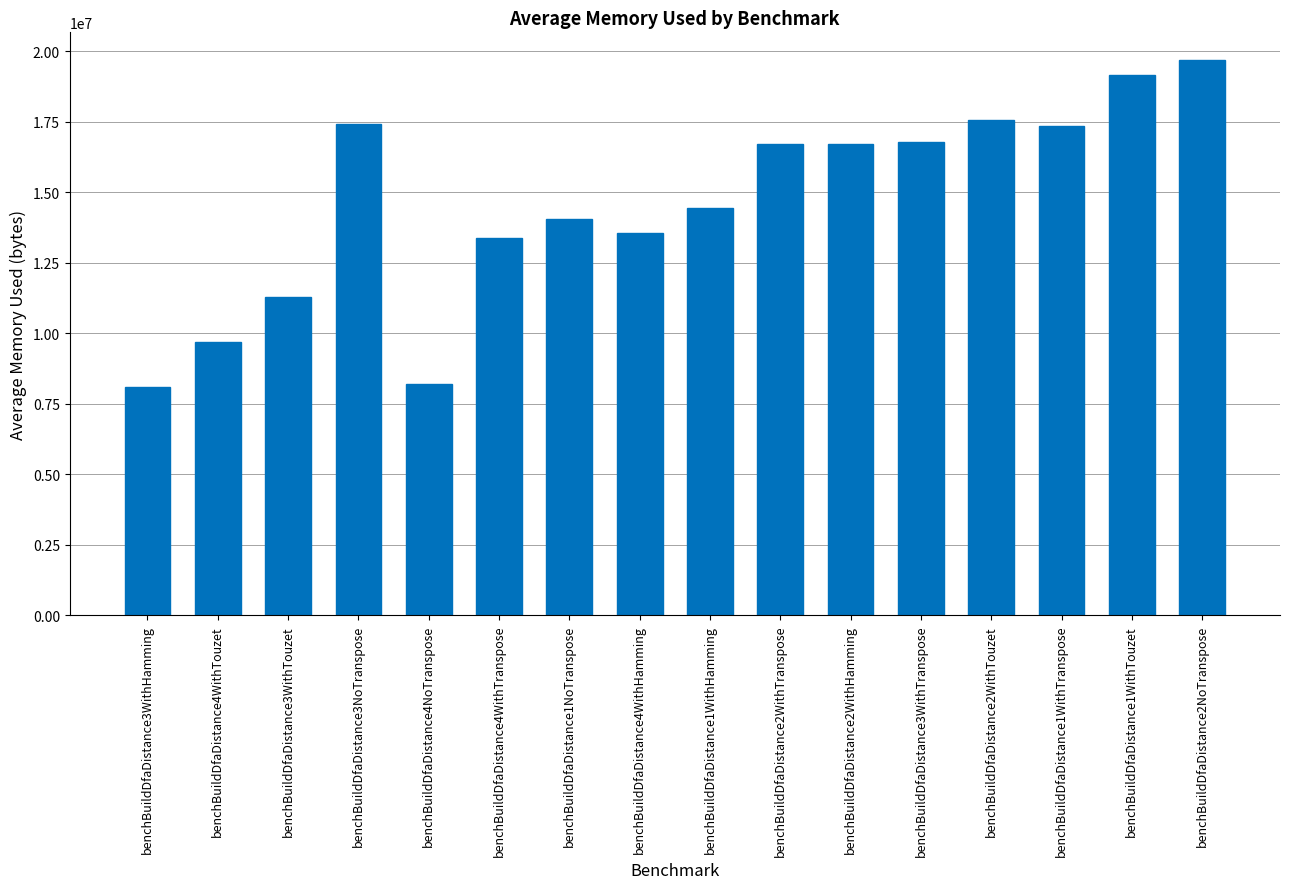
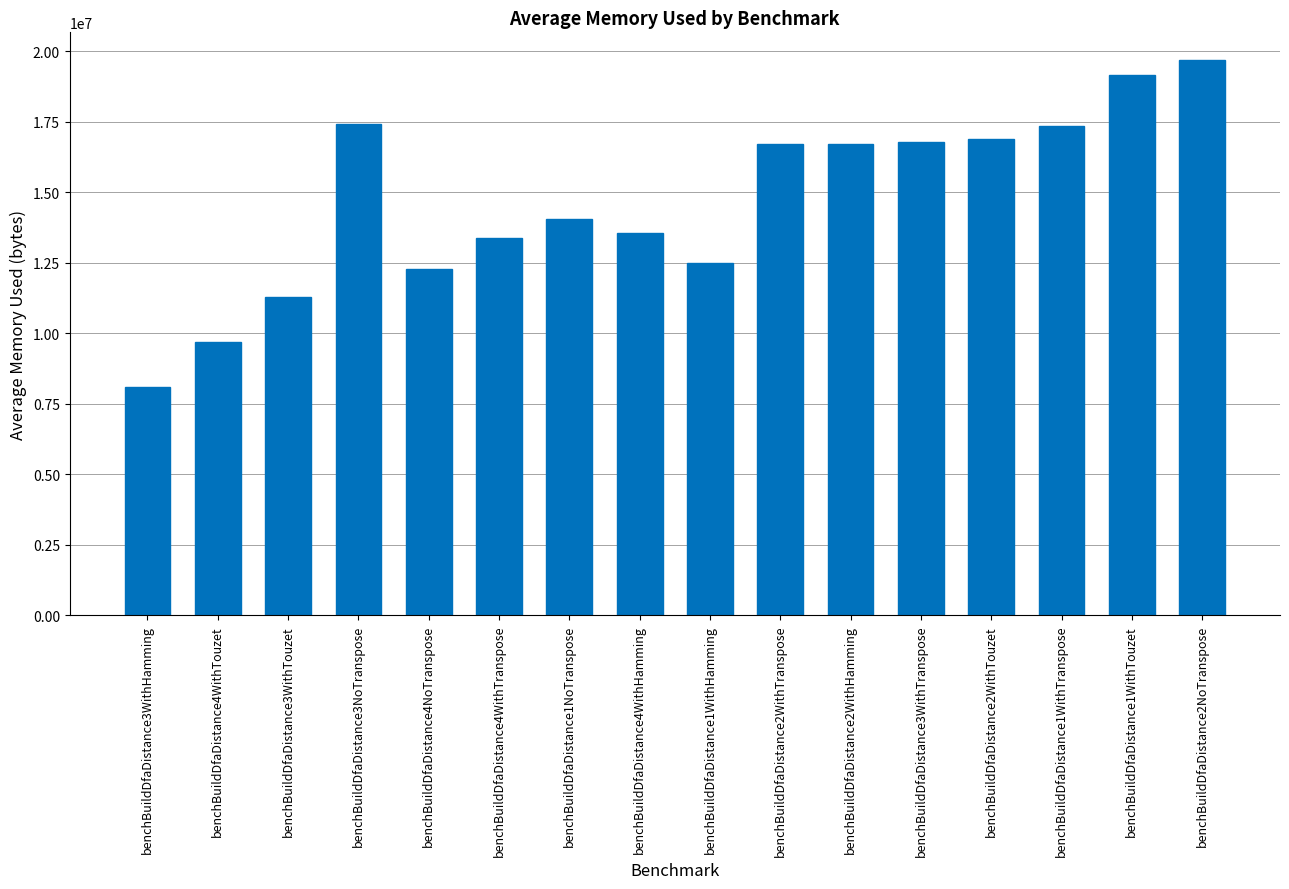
  {
    "benchBuildDfaDistance3WithHamming": 8100000,
    "benchBuildDfaDistance4WithTouzet": 9700000,
    "benchBuildDfaDistance3WithTouzet": 11300000,
    "benchBuildDfaDistance3NoTranspose": 17400000,
-   "benchBuildDfaDistance4NoTranspose": 8200000,
+   "benchBuildDfaDistance4NoTranspose": 12300000,
    "benchBuildDfaDistance4WithTranspose": 13400000,
    "benchBuildDfaDistance1NoTranspose": 14100000,
    "benchBuildDfaDistance4WithHamming": 13500000,
-   "benchBuildDfaDistance1WithHamming": 14400000,
+   "benchBuildDfaDistance1WithHamming": 12500000,
    "benchBuildDfaDistance2WithTranspose": 16700000,
    "benchBuildDfaDistance2WithHamming": 16700000,
    "benchBuildDfaDistance3WithTranspose": 16800000,
-   "benchBuildDfaDistance2WithTouzet": 17600000,
+   "benchBuildDfaDistance2WithTouzet": 16900000,
    "benchBuildDfaDistance1WithTranspose": 17400000,
    "benchBuildDfaDistance1WithTouzet": 19200000,
    "benchBuildDfaDistance2NoTranspose": 19700000
  }
